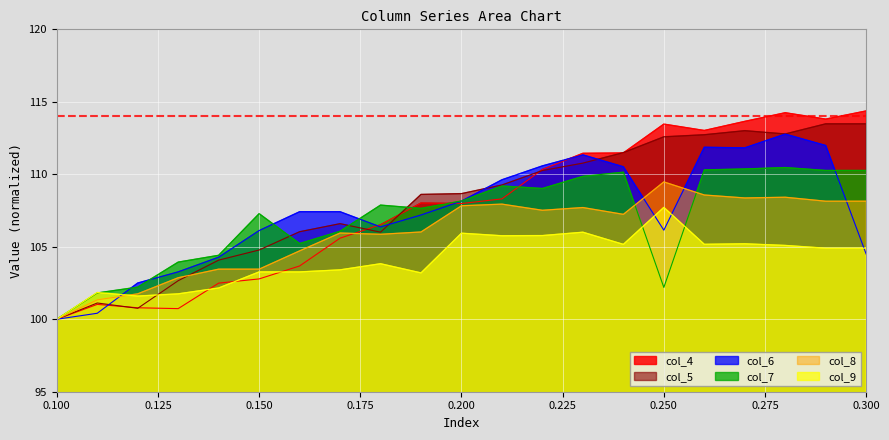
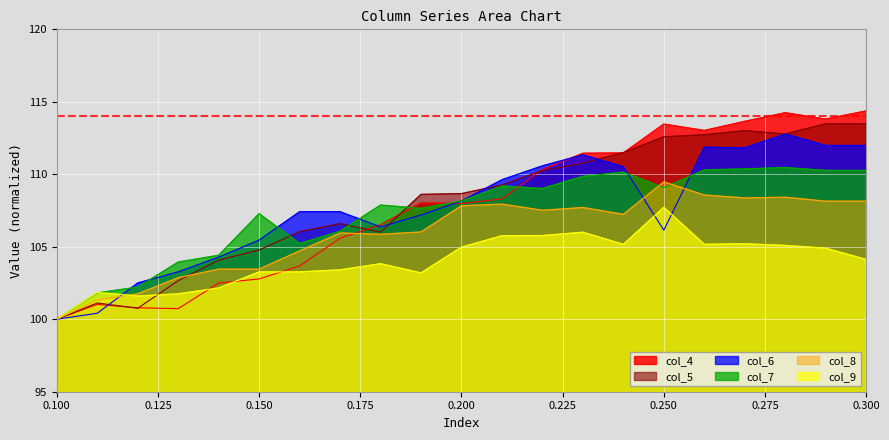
  {
    "col_4": {
      "0.150": 102.8,
      "0.250": 113.5,
      "0.300": 114.4
    },
    "col_5": {
      "0.150": 104.8,
      "0.200": 108.7,
      "0.250": 112.6,
      "0.300": 113.5
    },
    "col_6": {
-     "0.150": 106.1,
+     "0.150": 105.5,
      "0.250": 106.1,
-     "0.300": 104.5
+     "0.300": 112.0
    },
    "col_7": {
      "0.150": 107.3,
-     "0.250": 102.2,
+     "0.250": 109.1,
      "0.300": 110.3
    },
    "col_8": {
      "0.150": 103.5,
      "0.250": 109.5,
      "0.300": 108.1
    },
    "col_9": {
      "0.150": 103.3,
-     "0.200": 105.9,
+     "0.200": 105.0,
      "0.250": 107.7,
-     "0.300": 104.9
+     "0.300": 104.1
    }
  }
